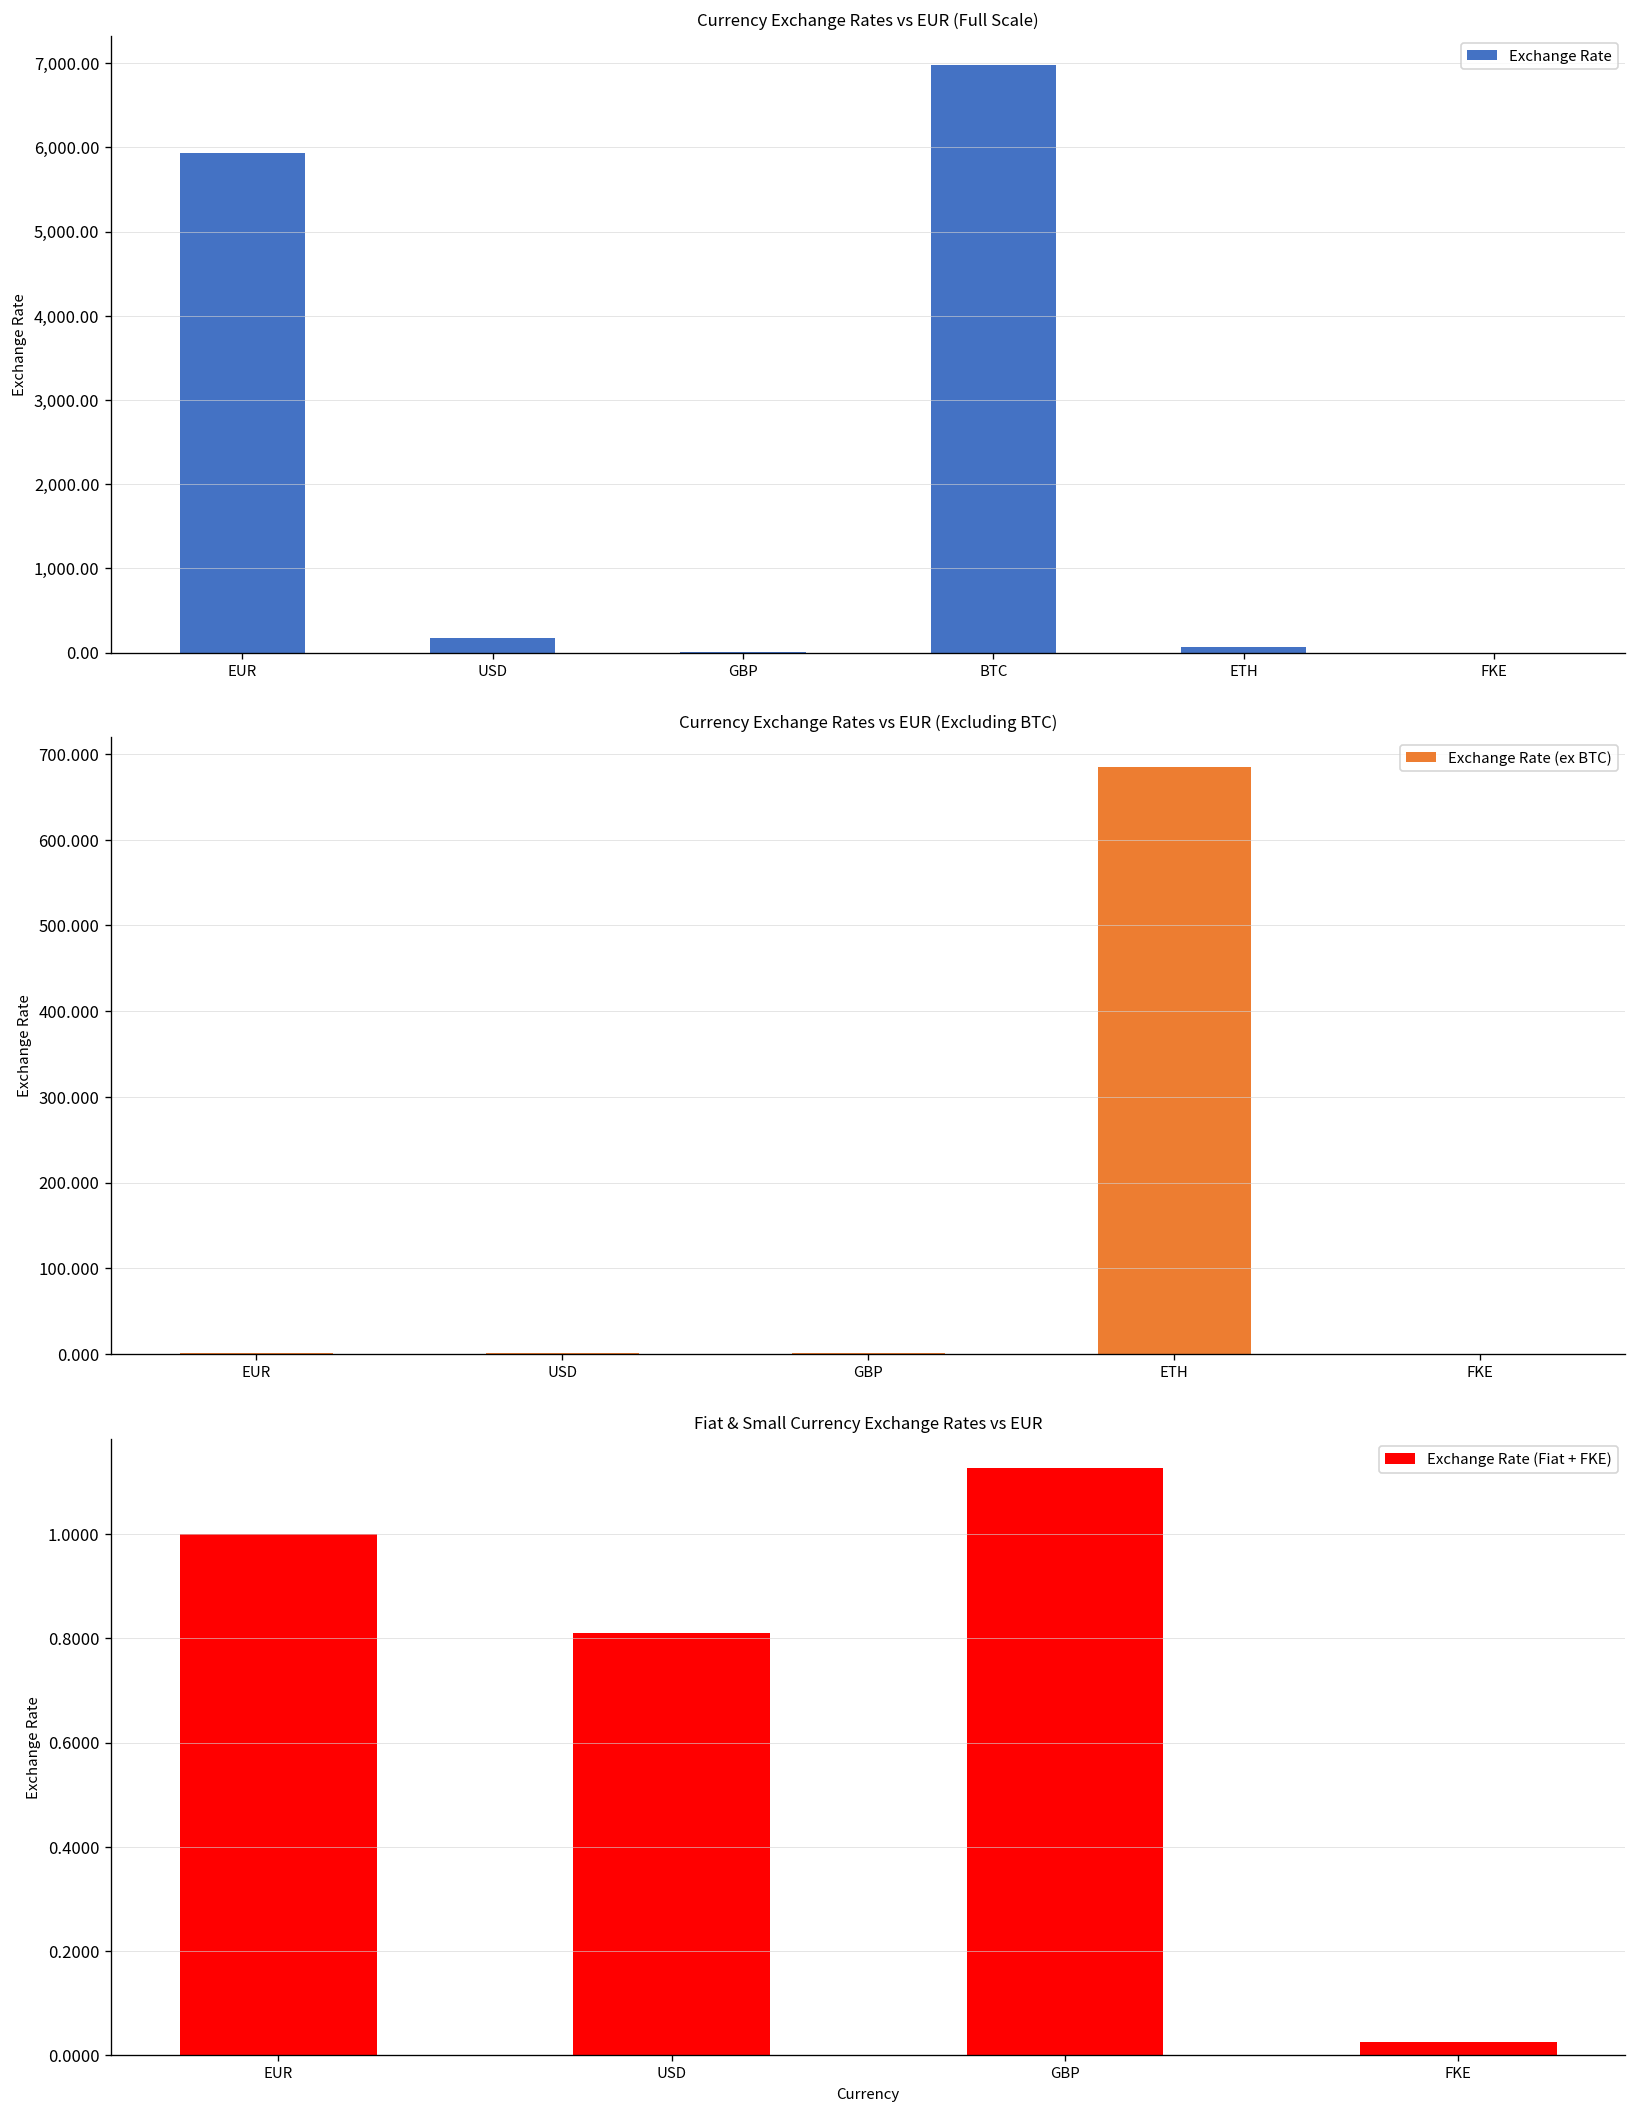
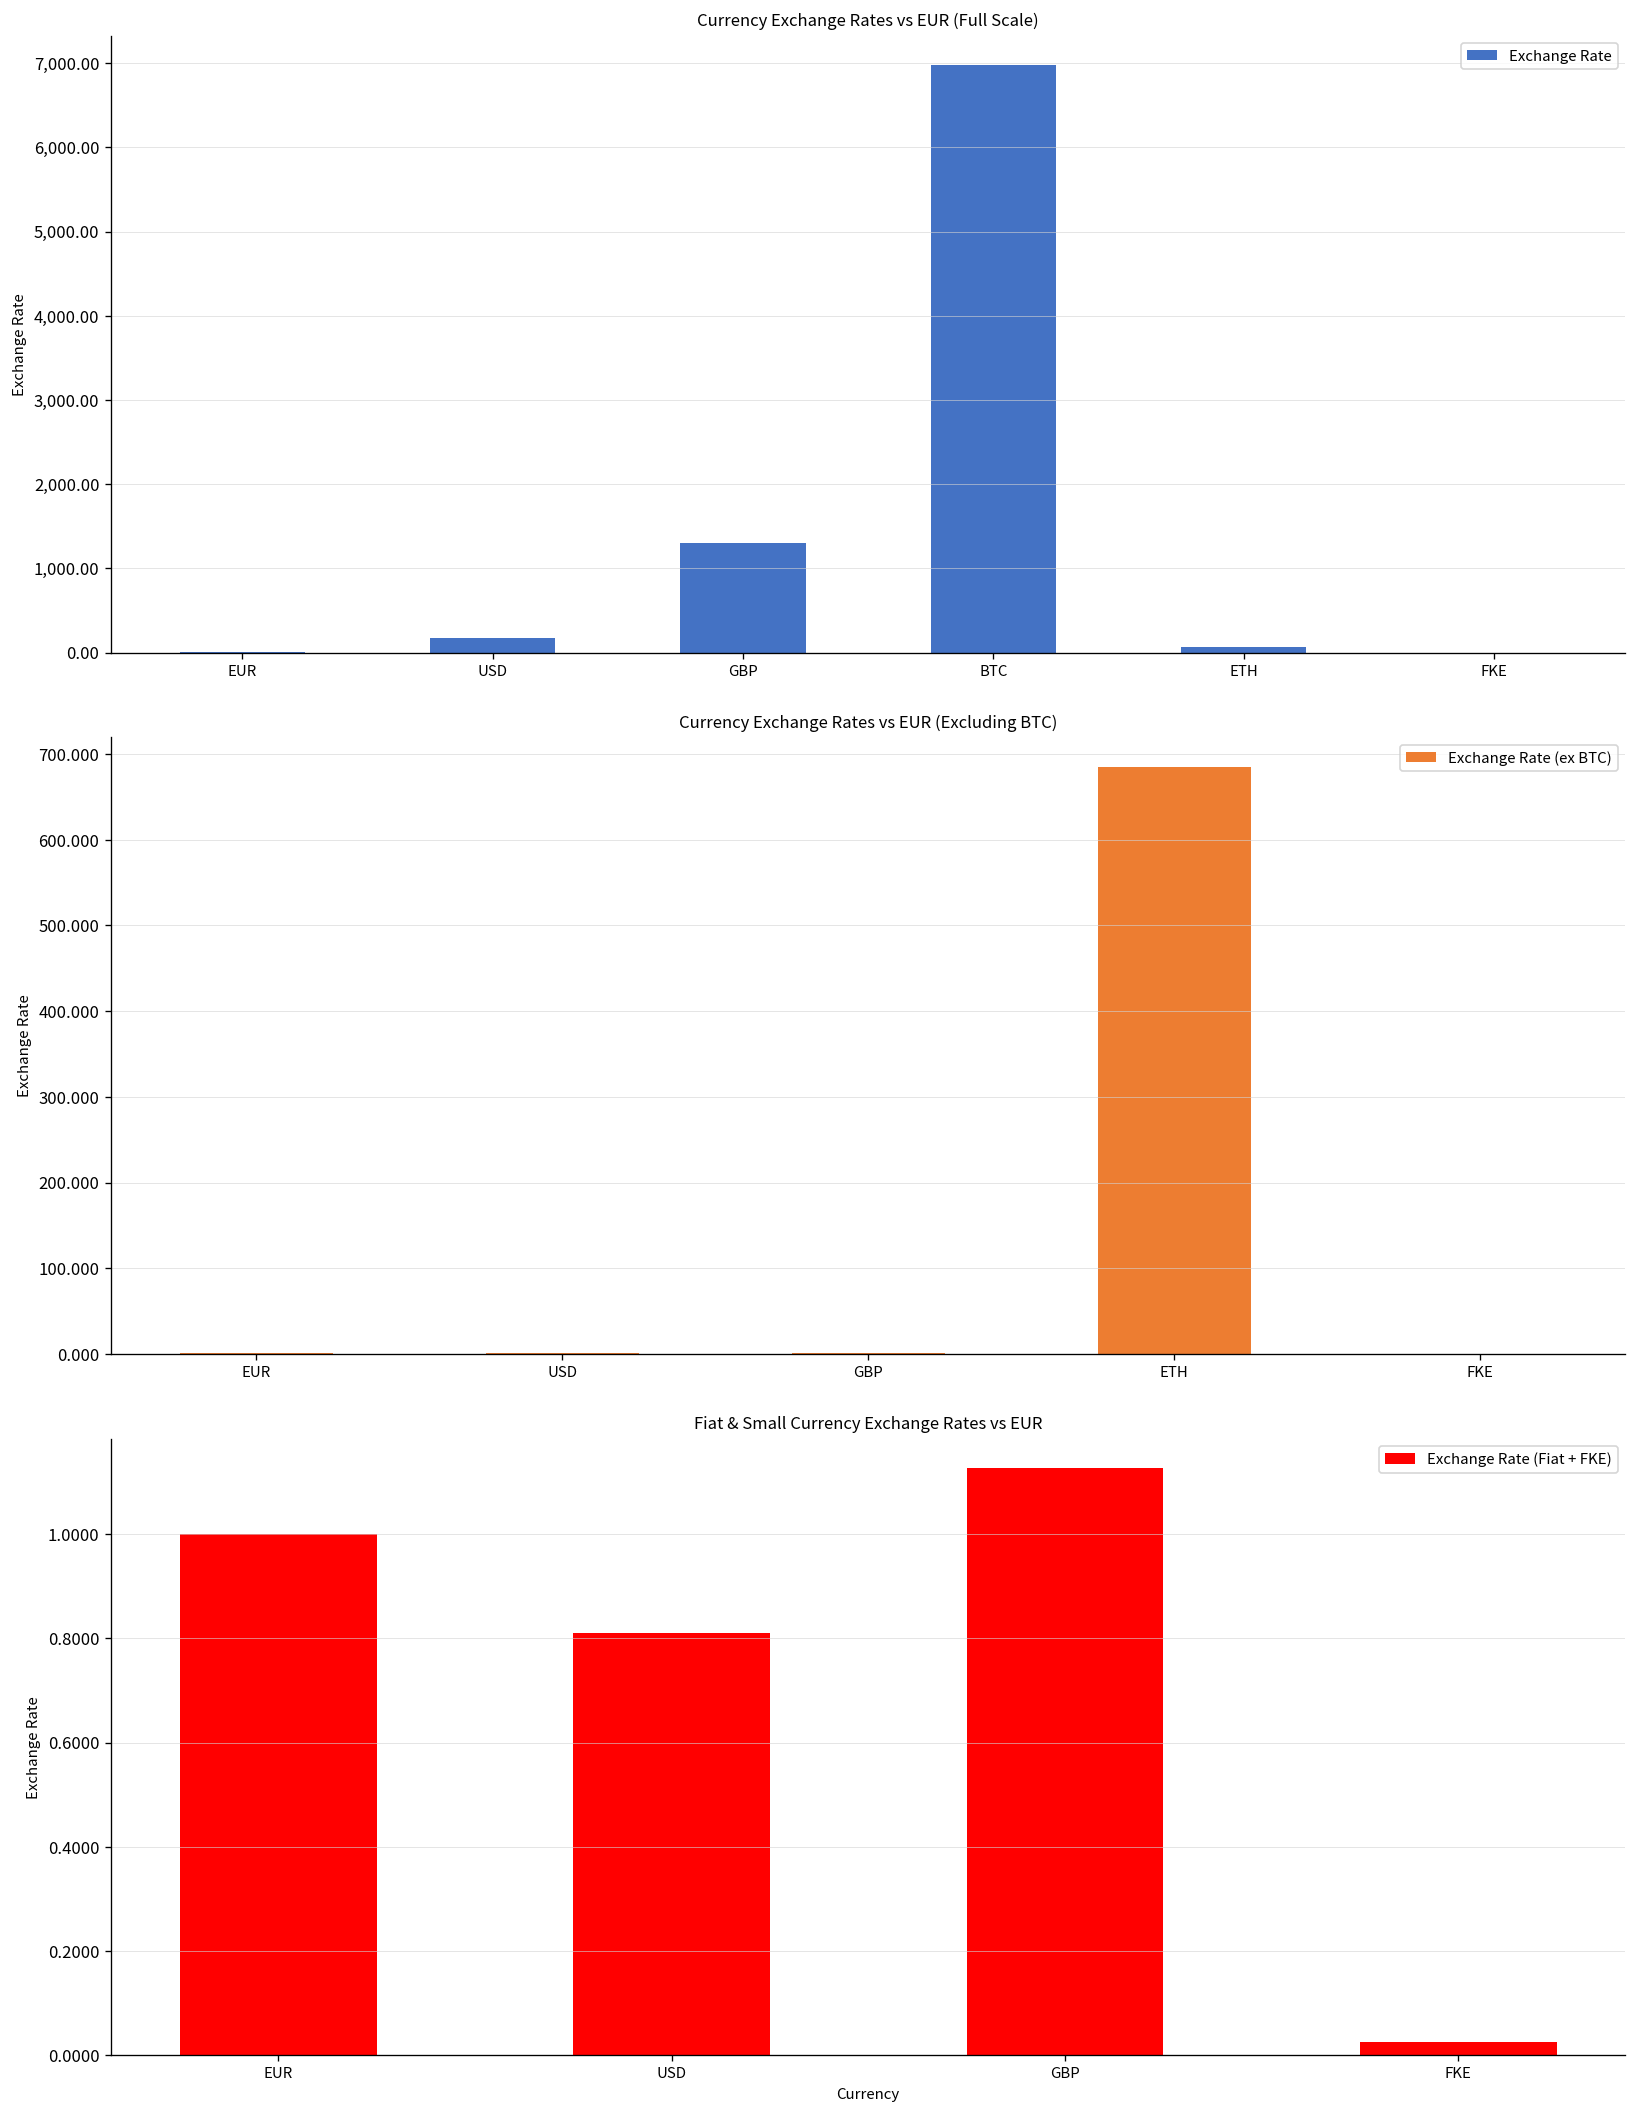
  {
    "Currency Exchange Rates vs EUR (Full Scale)": {
-     "EUR": "5,900",
+     "EUR": "0",
      "USD": "200",
-     "GBP": "0",
+     "GBP": "1,300",
      "BTC": "7,000",
      "ETH": "100"
    },
    "Currency Exchange Rates vs EUR (Excluding BTC)": {
      "ETH": "690"
    },
    "Fiat & Small Currency Exchange Rates vs EUR": {
      "EUR": "1.00",
      "USD": "0.81",
      "GBP": "1.13",
      "FKE": "0.03"
    }
  }
